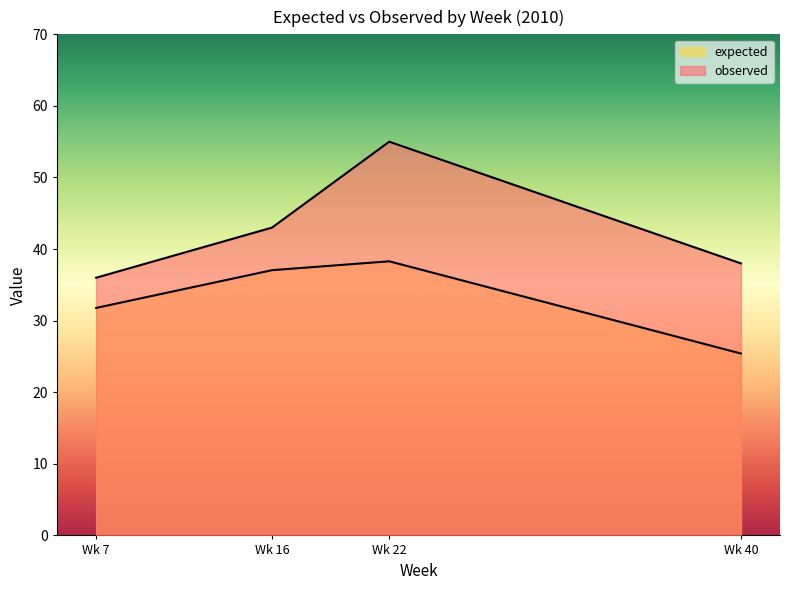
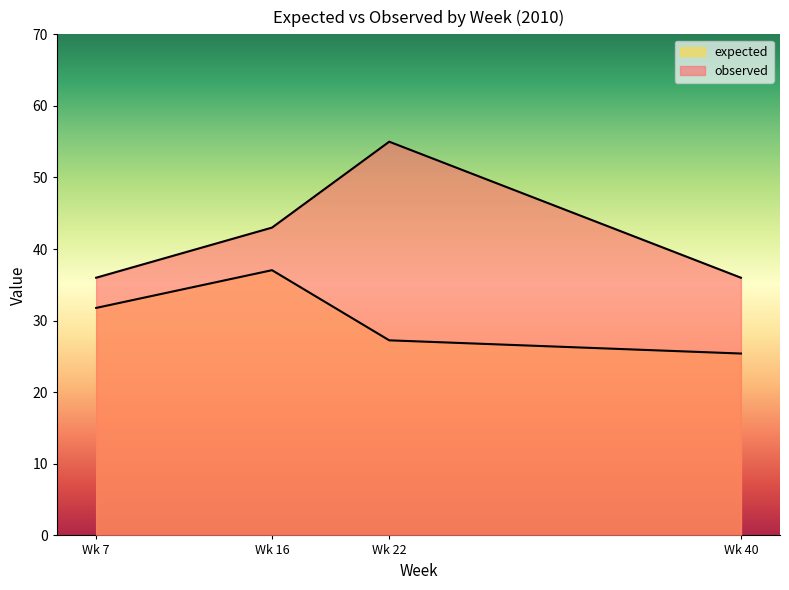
  {
    "expected": {
      "Wk 7": 32,
      "Wk 16": 37,
-     "Wk 22": 38,
+     "Wk 22": 27,
      "Wk 40": 25
    },
    "observed": {
      "Wk 7": 36,
      "Wk 16": 43,
      "Wk 22": 55,
-     "Wk 40": 38
+     "Wk 40": 36
    }
  }
